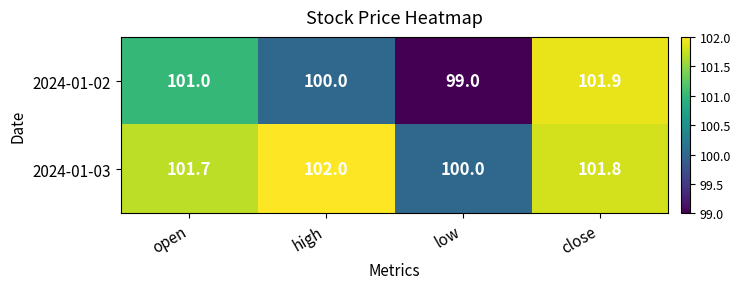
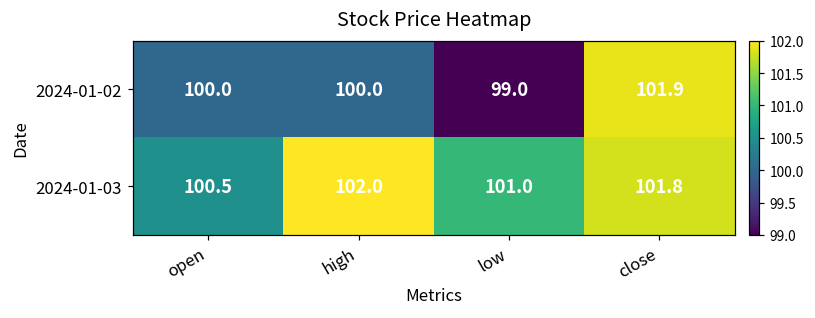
  {
    "2024-01-02": {
-     "open": 101.0,
+     "open": 100.0,
      "high": 100.0,
      "low": 99.0,
      "close": 101.9
    },
    "2024-01-03": {
-     "open": 101.7,
+     "open": 100.5,
      "high": 102.0,
-     "low": 100.0,
+     "low": 101.0,
      "close": 101.8
    }
  }
